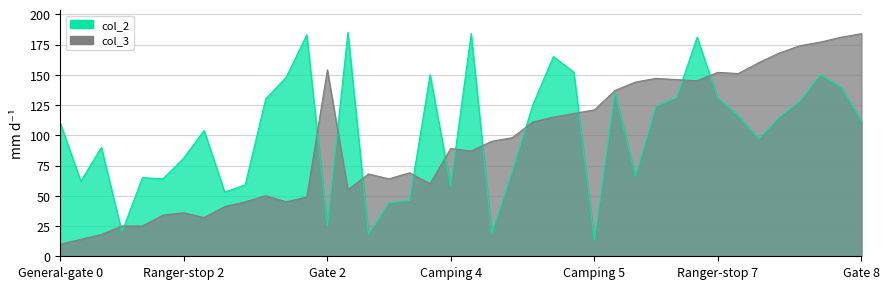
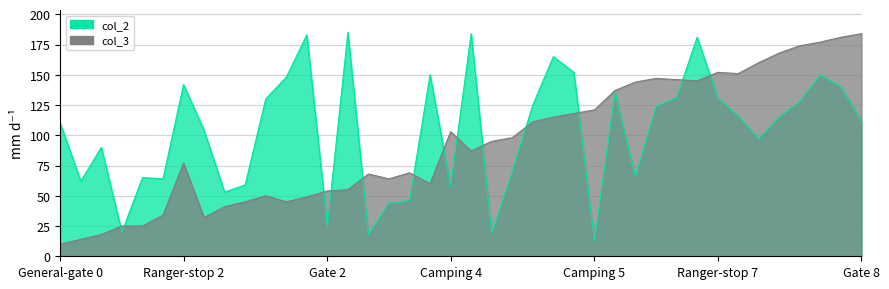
  {
    "col_2": {
      "General-gate 0": 110,
-     "Ranger-stop 2": 81,
+     "Ranger-stop 2": 142,
      "Gate 2": 25,
      "Camping 4": 58,
      "Camping 5": 13,
      "Ranger-stop 7": 131,
      "Gate 8": 112
    },
    "col_3": {
      "General-gate 0": 10,
-     "Ranger-stop 2": 36,
-     "Gate 2": 154,
-     "Camping 4": 89,
+     "Ranger-stop 2": 77,
+     "Gate 2": 54,
+     "Camping 4": 103,
      "Camping 5": 121,
      "Ranger-stop 7": 152,
      "Gate 8": 184
    }
  }
